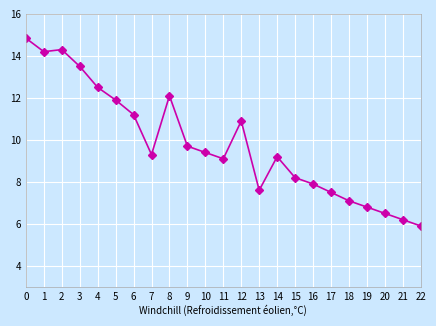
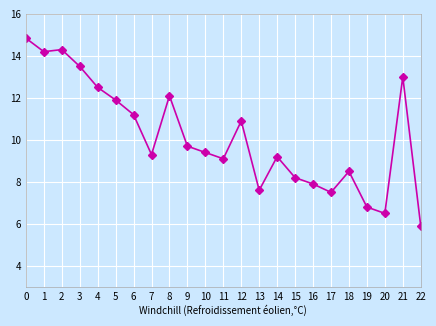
  {
    "0": 14.8,
    "1": 14.2,
    "2": 14.3,
    "3": 13.5,
    "4": 12.5,
    "5": 11.9,
    "6": 11.2,
    "7": 9.3,
    "8": 12.1,
    "9": 9.7,
    "10": 9.4,
    "11": 9.1,
    "12": 10.9,
    "13": 7.6,
    "14": 9.2,
    "15": 8.2,
    "16": 7.9,
    "17": 7.5,
-   "18": 7.1,
+   "18": 8.5,
    "19": 6.8,
    "20": 6.5,
-   "21": 6.2,
+   "21": 13.0,
    "22": 5.9
  }
